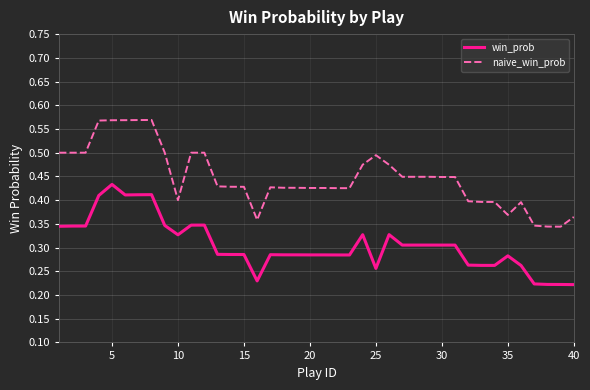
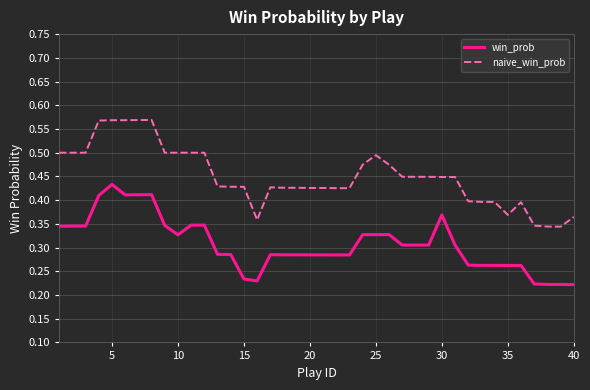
  {
    "win_prob": {
      "5": 0.43,
      "10": 0.33,
-     "15": 0.29,
+     "15": 0.23,
      "20": 0.28,
-     "25": 0.26,
-     "30": 0.31,
-     "35": 0.28,
+     "25": 0.33,
+     "30": 0.37,
+     "35": 0.26,
      "40": 0.22
    },
    "naive_win_prob": {
      "5": 0.57,
-     "10": 0.4,
+     "10": 0.5,
      "15": 0.43,
      "20": 0.43,
      "25": 0.5,
      "30": 0.45,
      "35": 0.37,
      "40": 0.36
    }
  }
